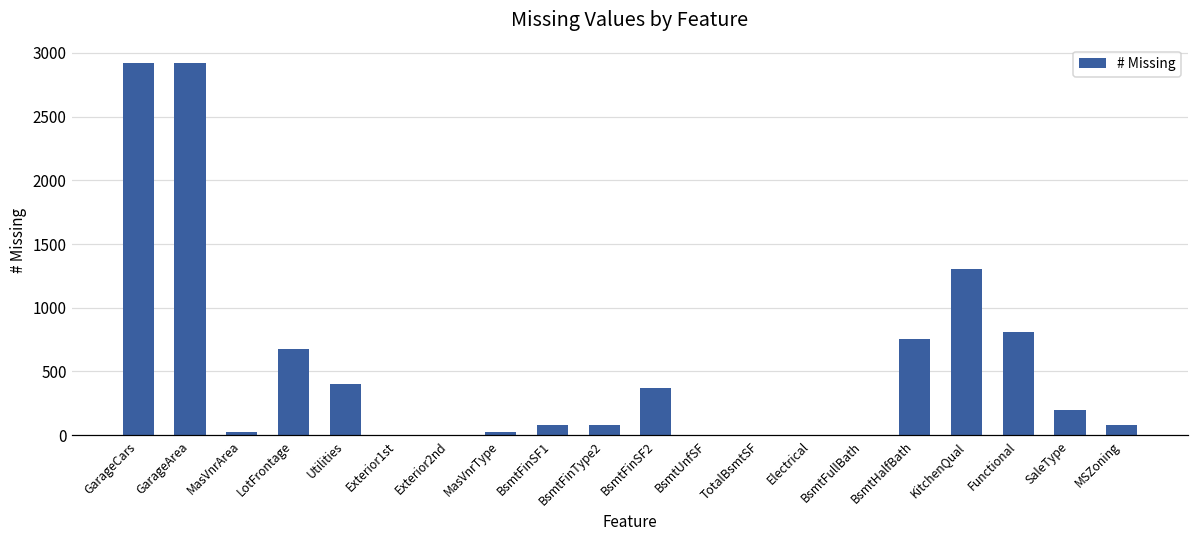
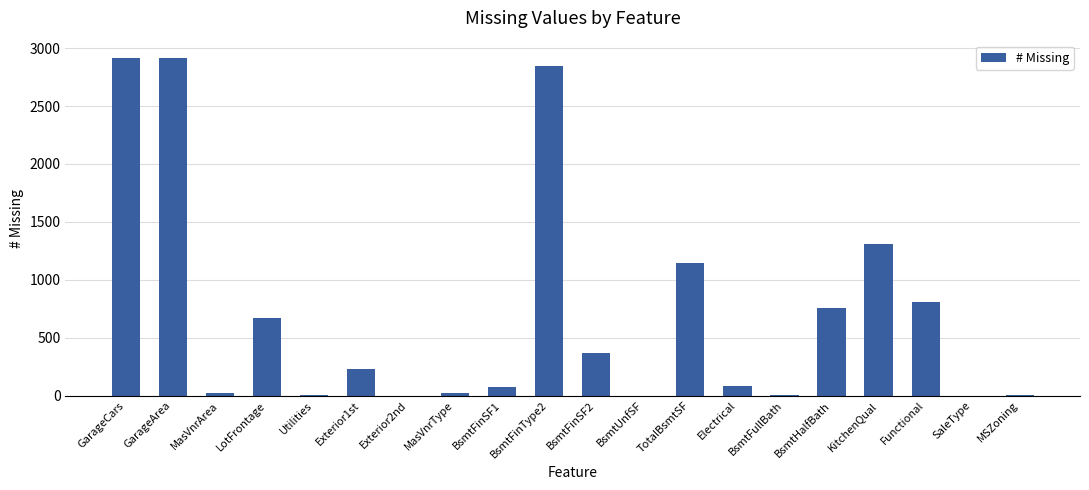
  {
    "GarageCars": 2920,
    "GarageArea": 2920,
    "MasVnrArea": 20,
    "LotFrontage": 670,
-   "Utilities": 400,
-   "Exterior1st": 0,
+   "Utilities": 0,
+   "Exterior1st": 230,
    "MasVnrType": 20,
    "BsmtFinSF1": 80,
-   "BsmtFinType2": 80,
+   "BsmtFinType2": 2840,
    "BsmtFinSF2": 370,
-   "TotalBsmtSF": 0,
-   "Electrical": 0,
+   "TotalBsmtSF": 1150,
+   "Electrical": 80,
    "BsmtHalfBath": 750,
    "KitchenQual": 1310,
    "Functional": 810,
-   "SaleType": 200,
-   "MSZoning": 80
+   "SaleType": 0,
+   "MSZoning": 0
  }
